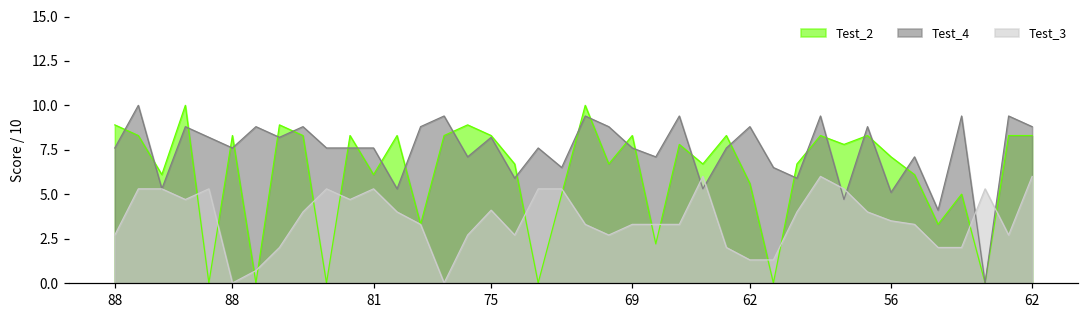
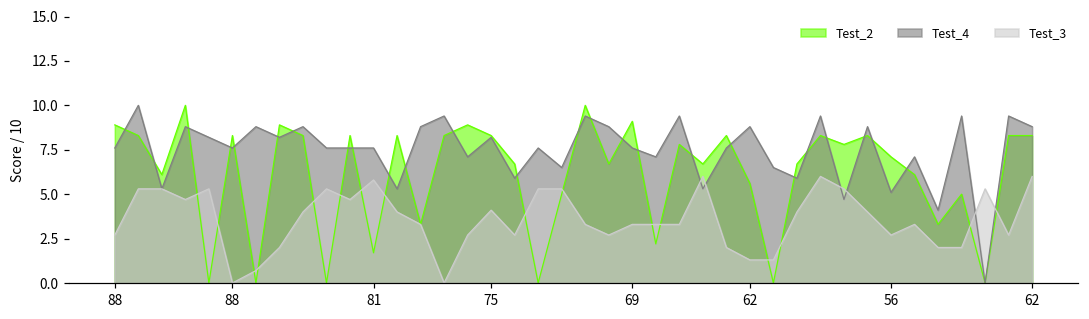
  {
    "Test_2": {
-     "81": 6.1,
-     "69": 8.3,
+     "81": 1.7,
+     "69": 9.1,
      "56": 7.1
    },
    "Test_4": {
      "81": 7.6,
      "69": 7.6,
      "56": 5.1
    },
    "Test_3": {
-     "81": 5.3,
+     "81": 5.8,
      "75": 4.1,
      "69": 3.3,
-     "56": 3.5
+     "56": 2.7
    }
  }
